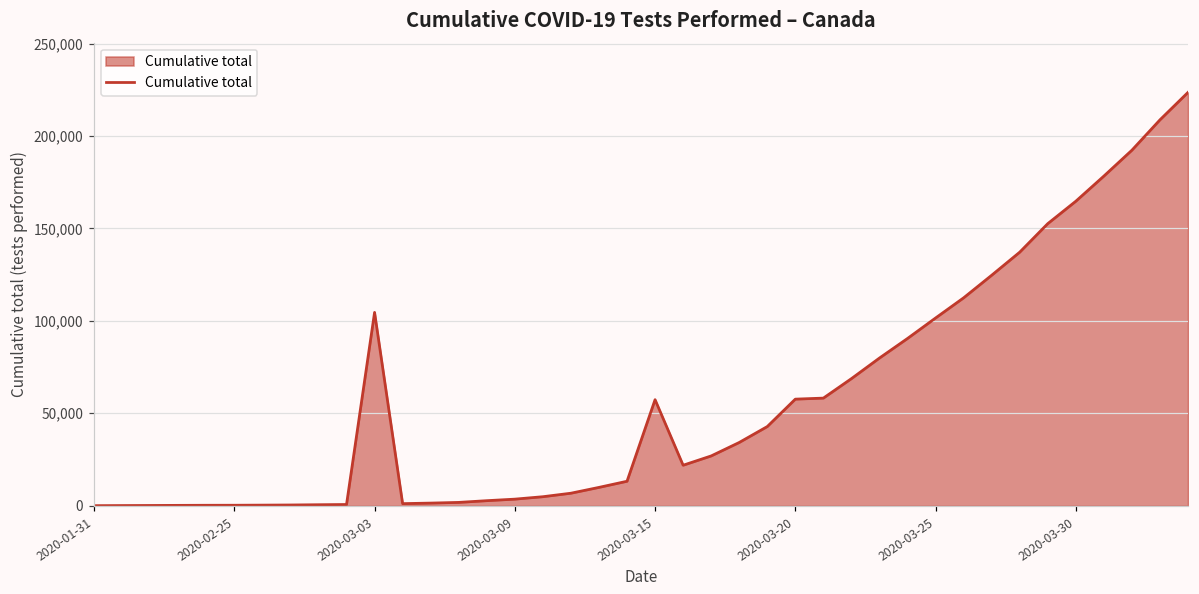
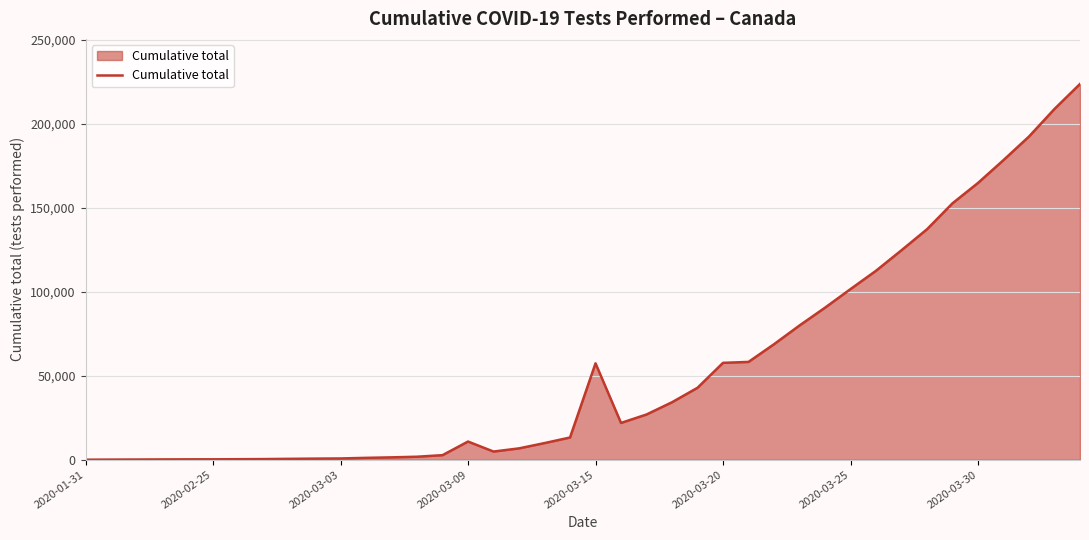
  {
    "2020-01-31": "0",
    "2020-02-25": "0",
-   "2020-03-03": "105,000",
-   "2020-03-09": "4,000",
+   "2020-03-03": "1,000",
+   "2020-03-09": "11,000",
    "2020-03-15": "57,000",
    "2020-03-20": "58,000",
    "2020-03-25": "102,000",
    "2020-03-30": "165,000"
  }
